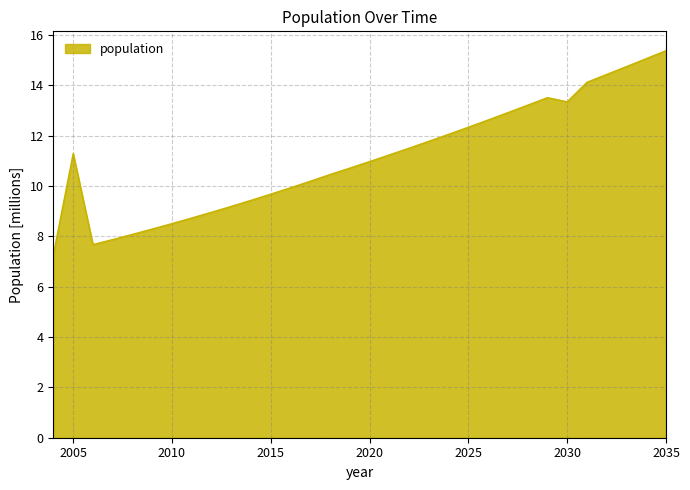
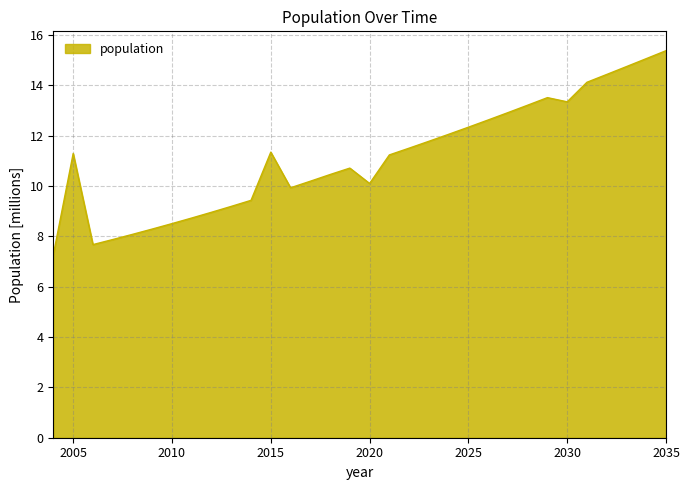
  {
    "2005": 11.3,
    "2010": 8.5,
-   "2015": 9.7,
-   "2020": 11.0,
+   "2015": 11.3,
+   "2020": 10.1,
    "2025": 12.3,
    "2030": 13.3,
    "2035": 15.4
  }
